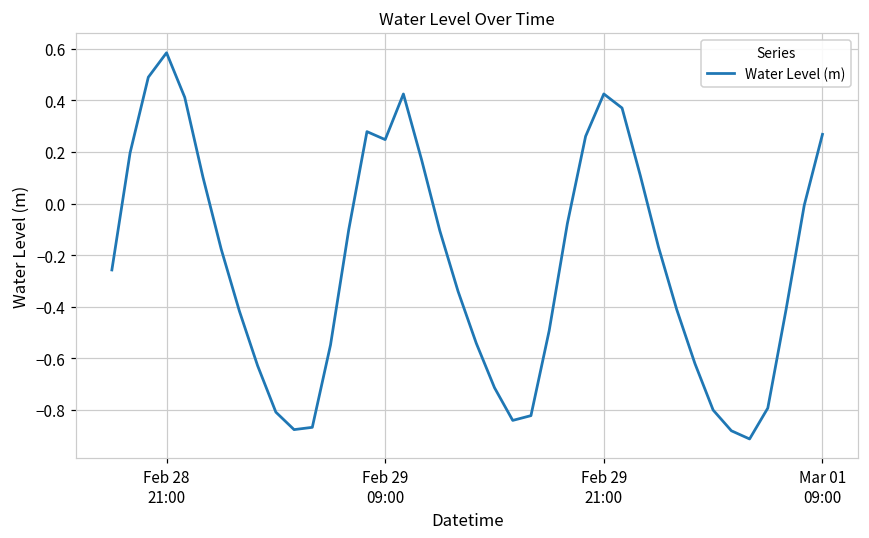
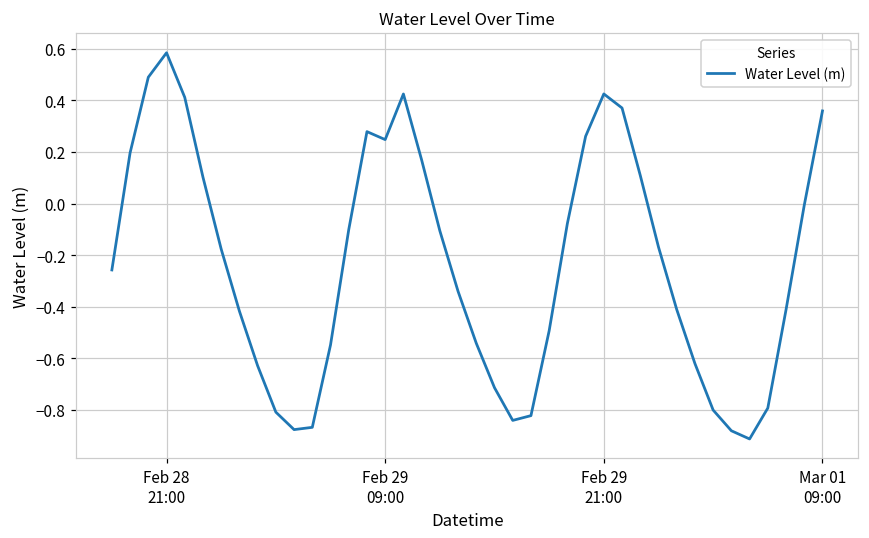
  {
    "Feb 28 21:00": 0.59,
    "Feb 29 09:00": 0.25,
    "Feb 29 21:00": 0.43,
-   "Mar 01 09:00": 0.27
+   "Mar 01 09:00": 0.36
  }
